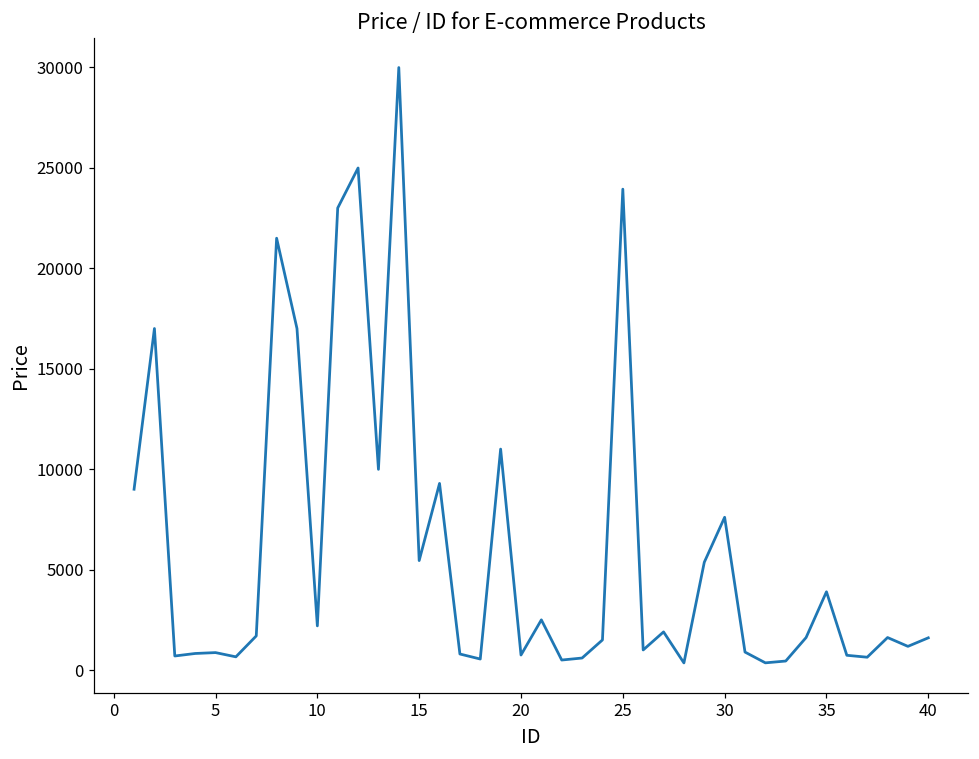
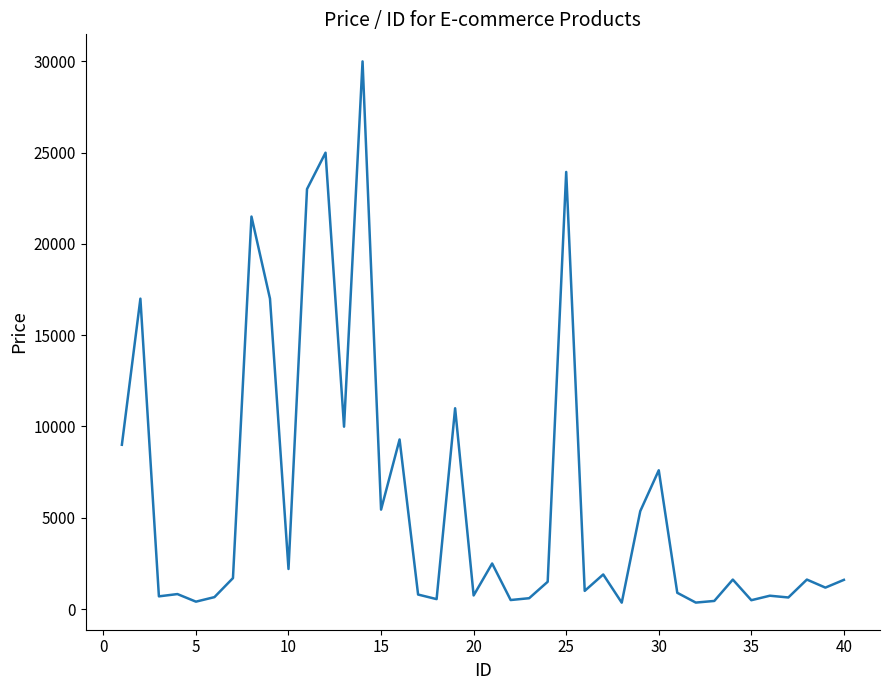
  {
-   "5": 900,
+   "5": 400,
    "10": 2200,
    "15": 5400,
    "20": 700,
    "25": 23900,
    "30": 7600,
-   "35": 3900,
+   "35": 500,
    "40": 1600
  }
